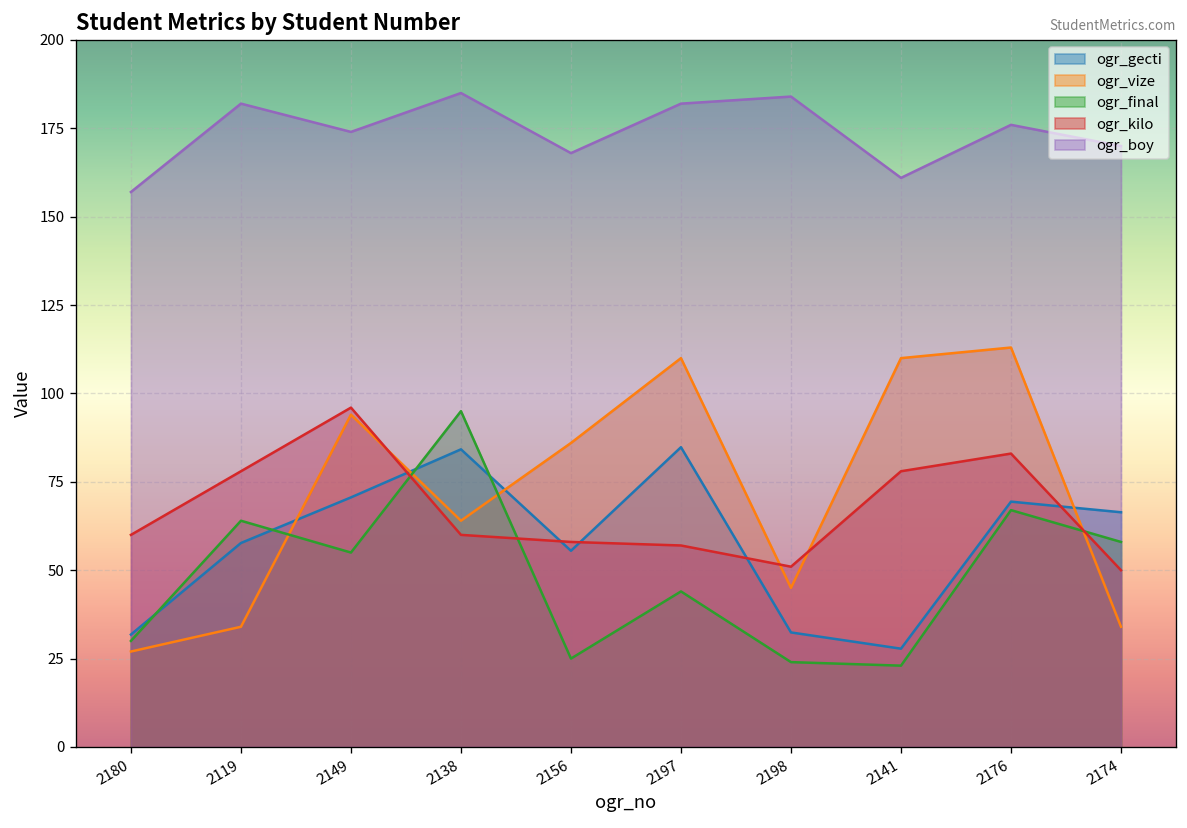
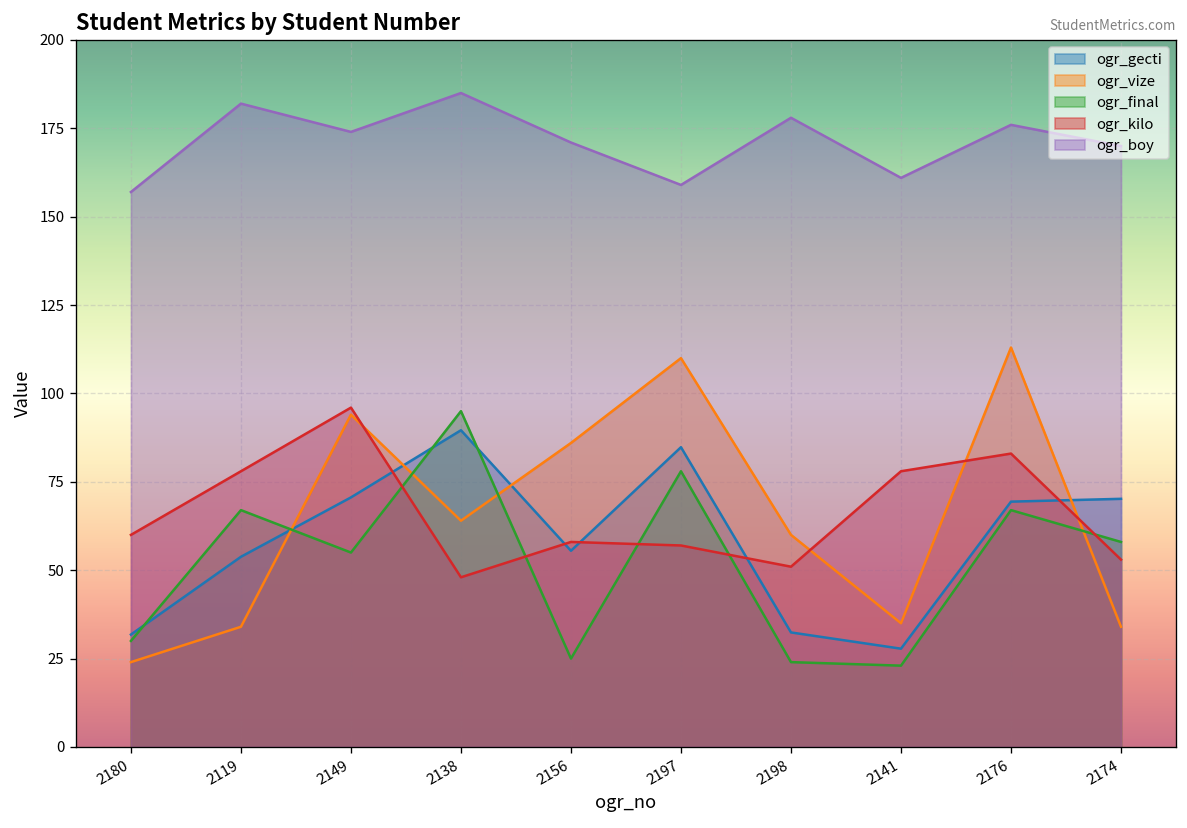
  {
    "ogr_gecti": {
      "2180": 32,
-     "2119": 58,
+     "2119": 54,
      "2149": 71,
-     "2138": 84,
+     "2138": 90,
      "2156": 56,
      "2197": 85,
      "2198": 32,
      "2141": 28,
      "2176": 69,
-     "2174": 66
+     "2174": 70
    },
    "ogr_vize": {
-     "2180": 27,
+     "2180": 24,
      "2119": 34,
      "2149": 94,
      "2138": 64,
      "2156": 86,
      "2197": 110,
-     "2198": 45,
-     "2141": 110,
+     "2198": 60,
+     "2141": 35,
      "2176": 113,
      "2174": 34
    },
    "ogr_final": {
      "2180": 30,
-     "2119": 64,
+     "2119": 67,
      "2149": 55,
      "2138": 95,
      "2156": 25,
-     "2197": 44,
+     "2197": 78,
      "2198": 24,
      "2141": 23,
      "2176": 67,
      "2174": 58
    },
    "ogr_kilo": {
      "2180": 60,
      "2119": 78,
      "2149": 96,
-     "2138": 60,
+     "2138": 48,
      "2156": 58,
      "2197": 57,
      "2198": 51,
      "2141": 78,
      "2176": 83,
-     "2174": 50
+     "2174": 53
    },
    "ogr_boy": {
      "2180": 157,
      "2119": 182,
      "2149": 174,
      "2138": 185,
-     "2156": 168,
-     "2197": 182,
-     "2198": 184,
+     "2156": 171,
+     "2197": 159,
+     "2198": 178,
      "2141": 161,
      "2176": 176
    }
  }
